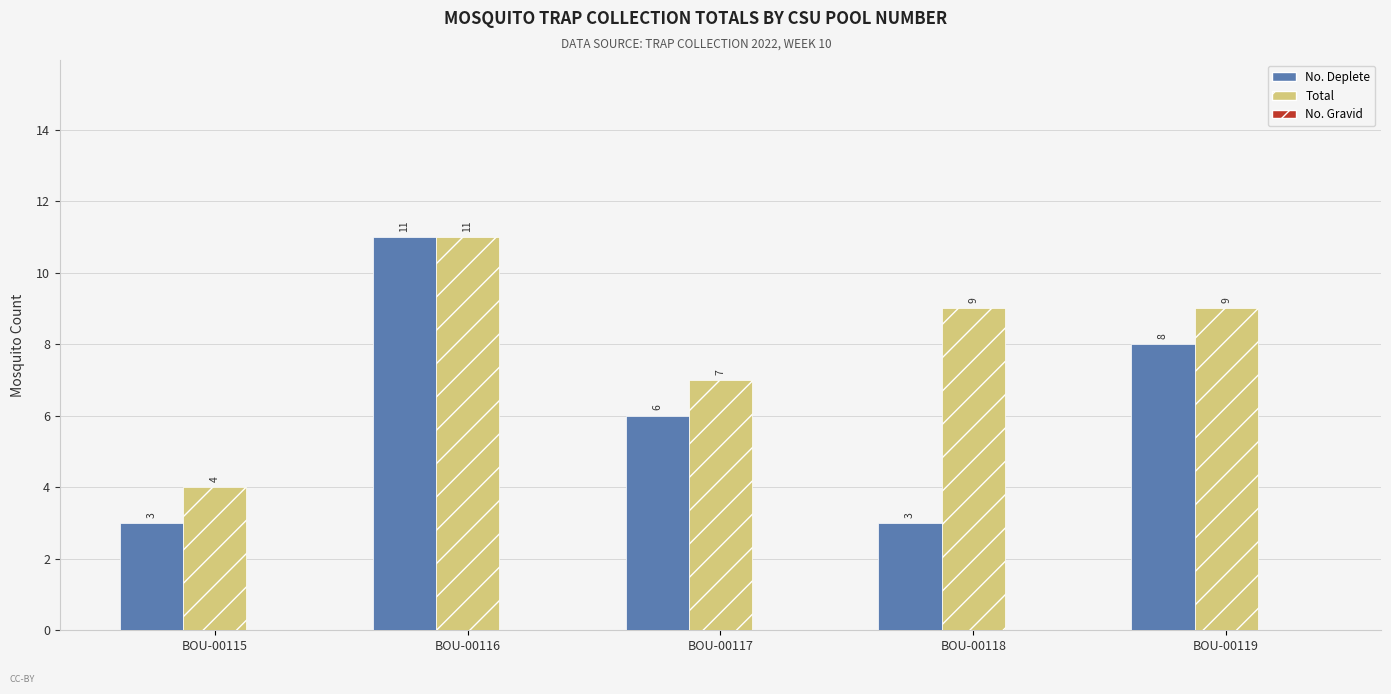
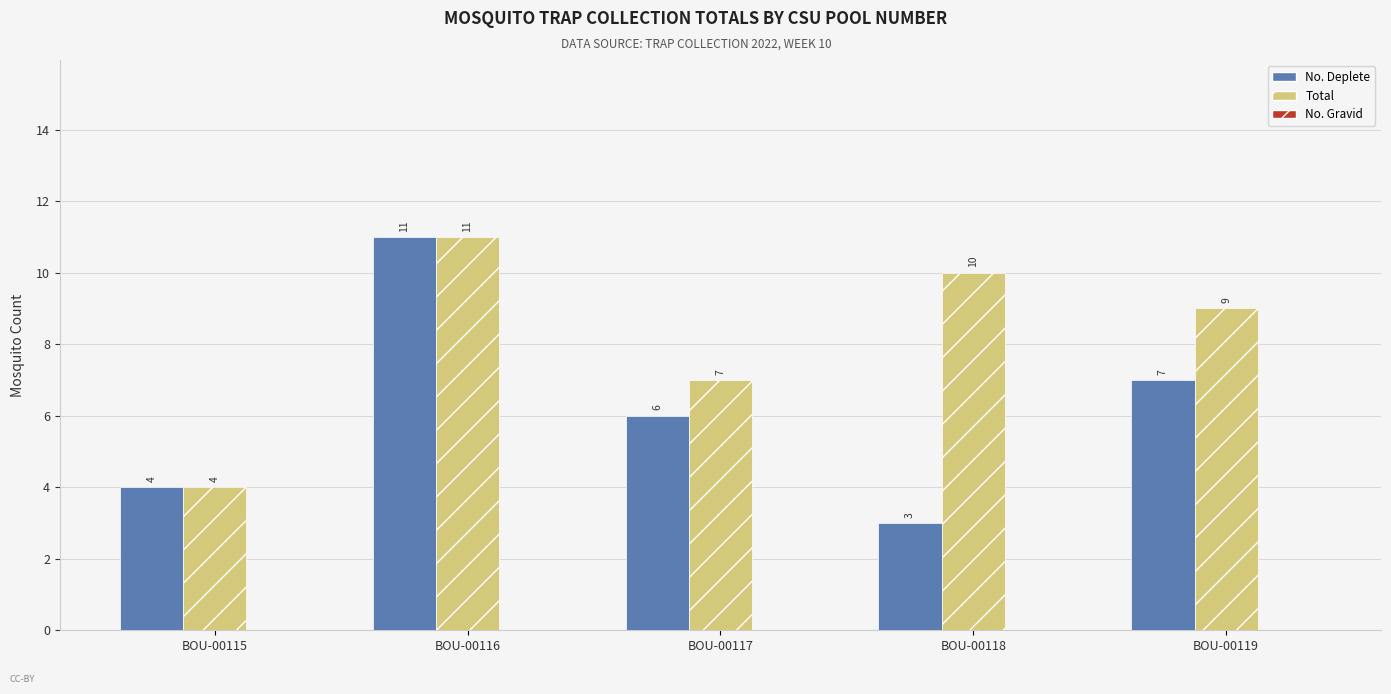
  {
    "No. Deplete": {
-     "BOU-00115": 3,
+     "BOU-00115": 4,
      "BOU-00116": 11,
      "BOU-00117": 6,
      "BOU-00118": 3,
-     "BOU-00119": 8
+     "BOU-00119": 7
    },
    "Total": {
      "BOU-00115": 4,
      "BOU-00116": 11,
      "BOU-00117": 7,
-     "BOU-00118": 9,
+     "BOU-00118": 10,
      "BOU-00119": 9
    },
    "No. Gravid": {
      "BOU-00115": 0.0,
      "BOU-00116": 0.0,
      "BOU-00117": 0.0,
      "BOU-00118": 0.0,
      "BOU-00119": 0.0
    }
  }
